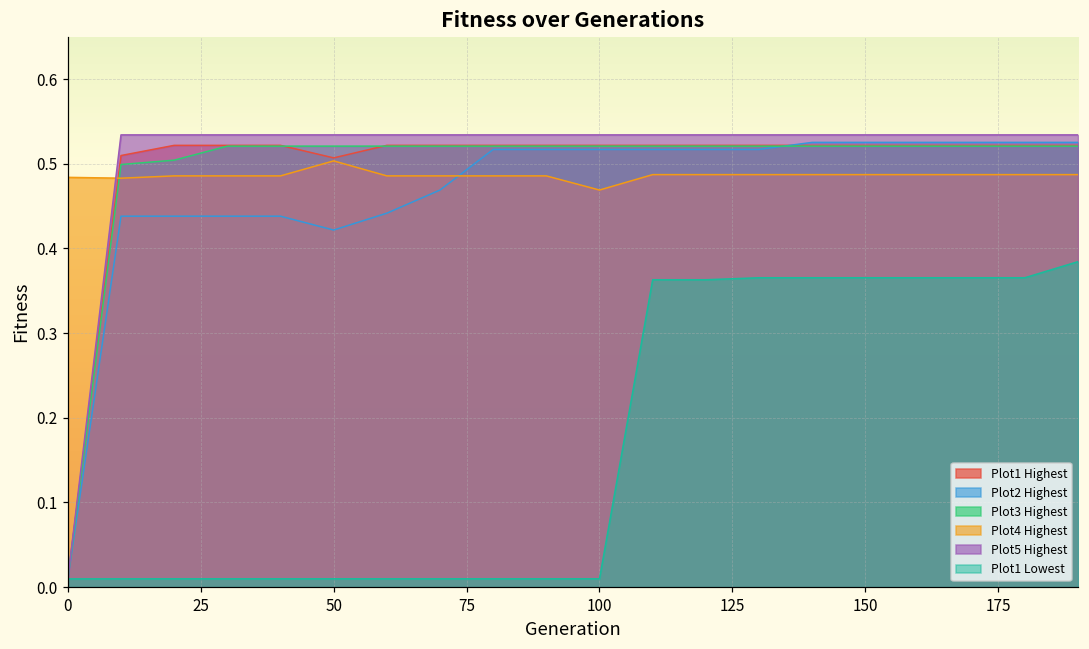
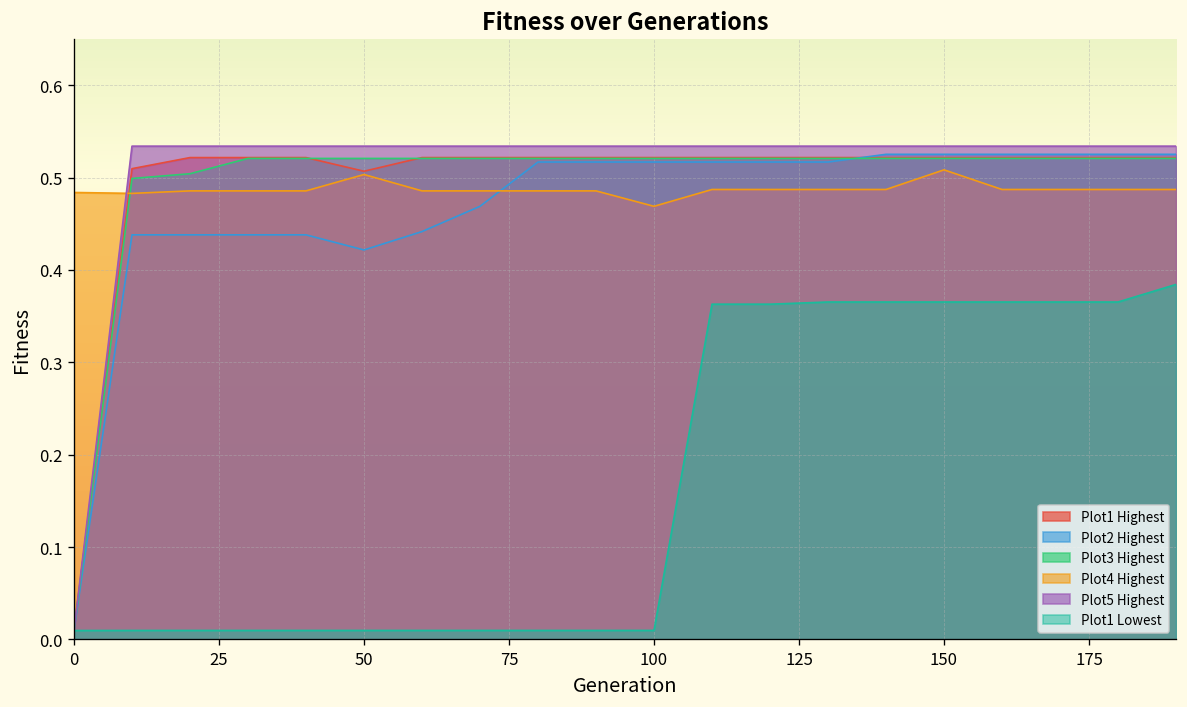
  {
    "Plot1 Highest": {
      "50": 0.51
    },
    "Plot2 Highest": {
      "50": 0.42,
      "100": 0.52,
      "150": 0.53
    },
    "Plot4 Highest": {
      "0": 0.48,
      "50": 0.50,
      "100": 0.47,
-     "150": 0.49
+     "150": 0.51
    },
    "Plot5 Highest": {
      "50": 0.53,
      "100": 0.53,
      "150": 0.53
    }
  }
